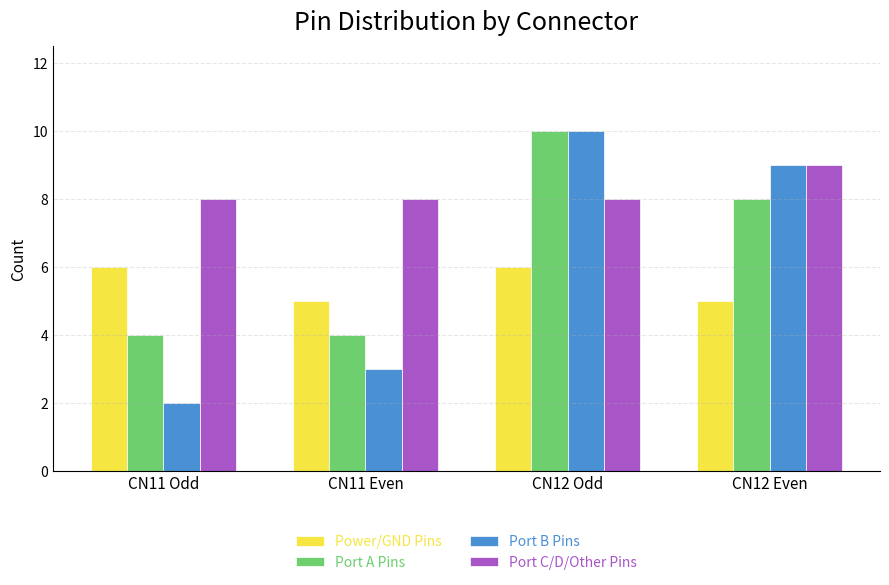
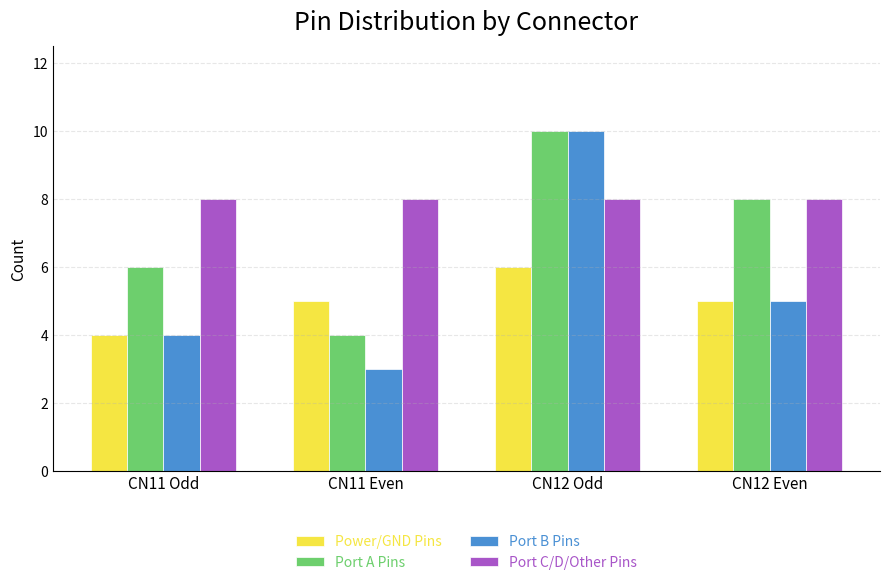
  {
    "Power/GND Pins": {
-     "CN11 Odd": 6,
+     "CN11 Odd": 4,
      "CN11 Even": 5,
      "CN12 Odd": 6,
      "CN12 Even": 5
    },
    "Port A Pins": {
-     "CN11 Odd": 4,
+     "CN11 Odd": 6,
      "CN11 Even": 4,
      "CN12 Odd": 10,
      "CN12 Even": 8
    },
    "Port B Pins": {
-     "CN11 Odd": 2,
+     "CN11 Odd": 4,
      "CN11 Even": 3,
      "CN12 Odd": 10,
-     "CN12 Even": 9
+     "CN12 Even": 5
    },
    "Port C/D/Other Pins": {
      "CN11 Odd": 8,
      "CN11 Even": 8,
      "CN12 Odd": 8,
-     "CN12 Even": 9
+     "CN12 Even": 8
    }
  }
